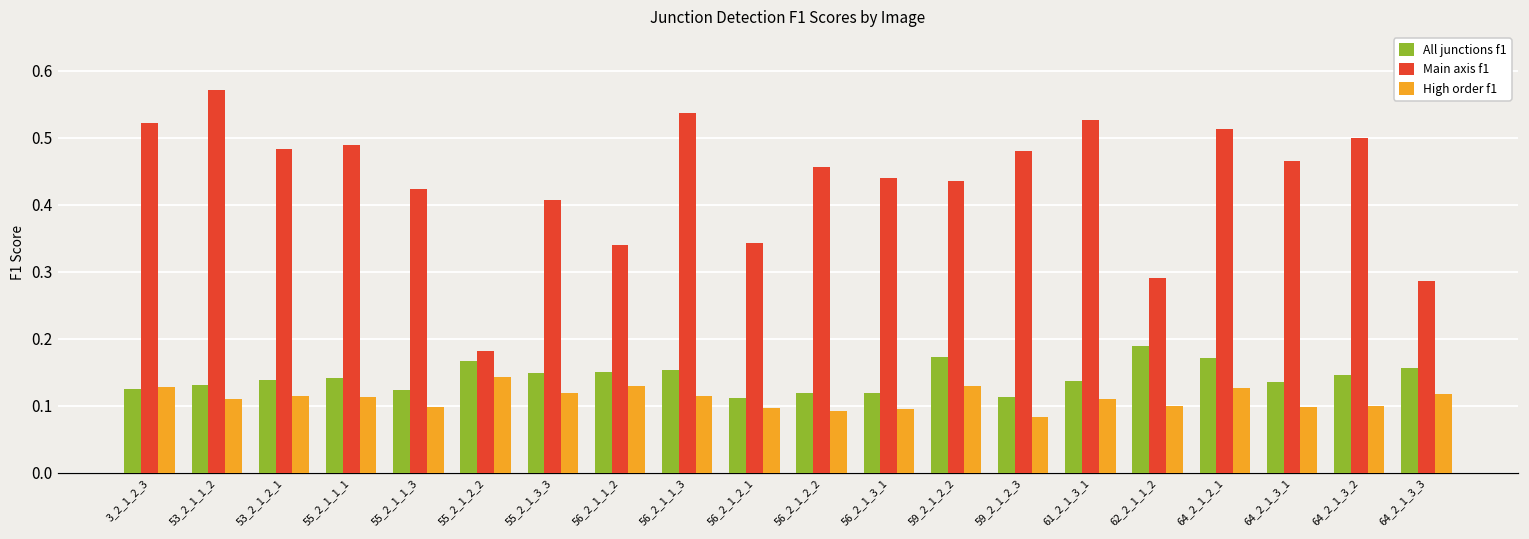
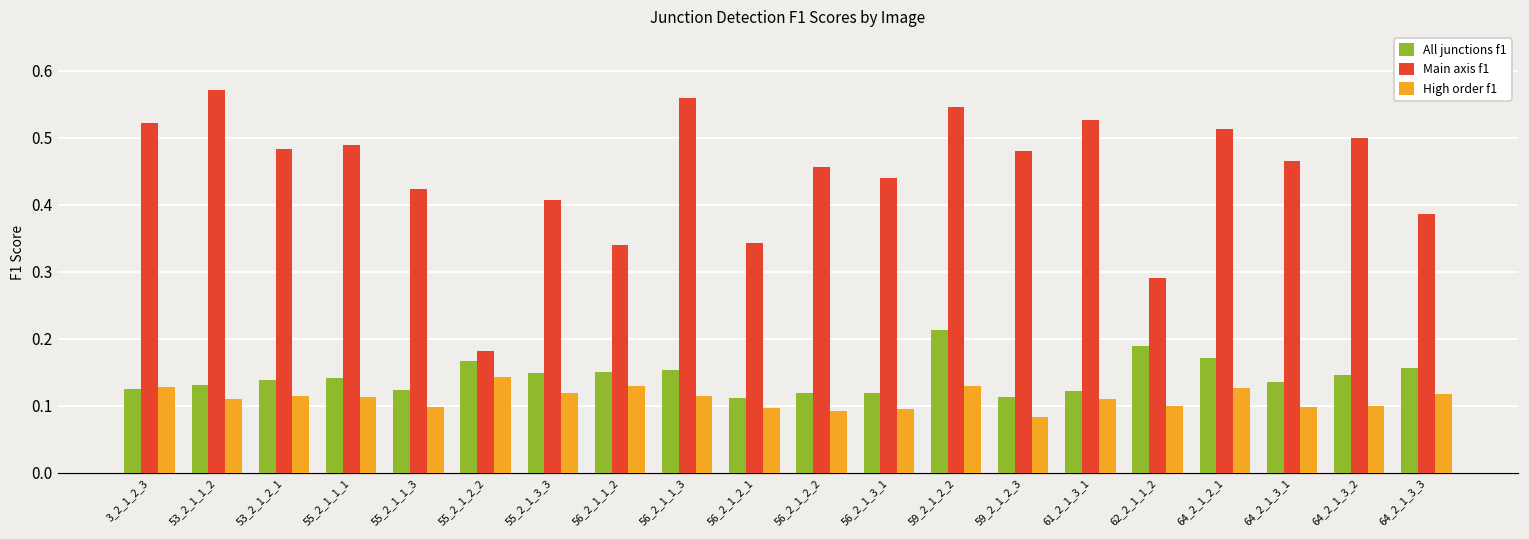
  {
    "All junctions f1": {
      "3_2_1_2_3": 0.12,
      "53_2_1_1_2": 0.13,
      "53_2_1_2_1": 0.14,
      "55_2_1_1_1": 0.14,
      "55_2_1_1_3": 0.12,
      "55_2_1_2_2": 0.17,
      "55_2_1_3_3": 0.15,
      "56_2_1_1_2": 0.15,
      "56_2_1_1_3": 0.15,
      "56_2_1_2_1": 0.11,
      "56_2_1_2_2": 0.12,
      "56_2_1_3_1": 0.12,
-     "59_2_1_2_2": 0.17,
+     "59_2_1_2_2": 0.21,
      "59_2_1_2_3": 0.11,
-     "61_2_1_3_1": 0.14,
+     "61_2_1_3_1": 0.12,
      "62_2_1_1_2": 0.19,
      "64_2_1_2_1": 0.17,
      "64_2_1_3_1": 0.13,
      "64_2_1_3_2": 0.15,
      "64_2_1_3_3": 0.16
    },
    "Main axis f1": {
      "3_2_1_2_3": 0.52,
      "53_2_1_1_2": 0.57,
      "53_2_1_2_1": 0.48,
      "55_2_1_1_1": 0.49,
      "55_2_1_1_3": 0.42,
      "55_2_1_2_2": 0.18,
      "55_2_1_3_3": 0.41,
      "56_2_1_1_2": 0.34,
-     "56_2_1_1_3": 0.54,
+     "56_2_1_1_3": 0.56,
      "56_2_1_2_1": 0.34,
      "56_2_1_2_2": 0.46,
      "56_2_1_3_1": 0.44,
-     "59_2_1_2_2": 0.44,
+     "59_2_1_2_2": 0.55,
      "59_2_1_2_3": 0.48,
      "61_2_1_3_1": 0.53,
      "62_2_1_1_2": 0.29,
      "64_2_1_2_1": 0.51,
      "64_2_1_3_1": 0.47,
      "64_2_1_3_2": 0.50,
-     "64_2_1_3_3": 0.29
+     "64_2_1_3_3": 0.39
    },
    "High order f1": {
      "3_2_1_2_3": 0.13,
      "53_2_1_1_2": 0.11,
      "53_2_1_2_1": 0.11,
      "55_2_1_1_1": 0.11,
      "55_2_1_1_3": 0.10,
      "55_2_1_2_2": 0.14,
      "55_2_1_3_3": 0.12,
      "56_2_1_1_2": 0.13,
      "56_2_1_1_3": 0.11,
      "56_2_1_2_1": 0.10,
      "56_2_1_2_2": 0.09,
      "56_2_1_3_1": 0.09,
      "59_2_1_2_2": 0.13,
      "59_2_1_2_3": 0.08,
      "61_2_1_3_1": 0.11,
      "62_2_1_1_2": 0.10,
      "64_2_1_2_1": 0.13,
      "64_2_1_3_1": 0.10,
      "64_2_1_3_2": 0.10,
      "64_2_1_3_3": 0.12
    }
  }
